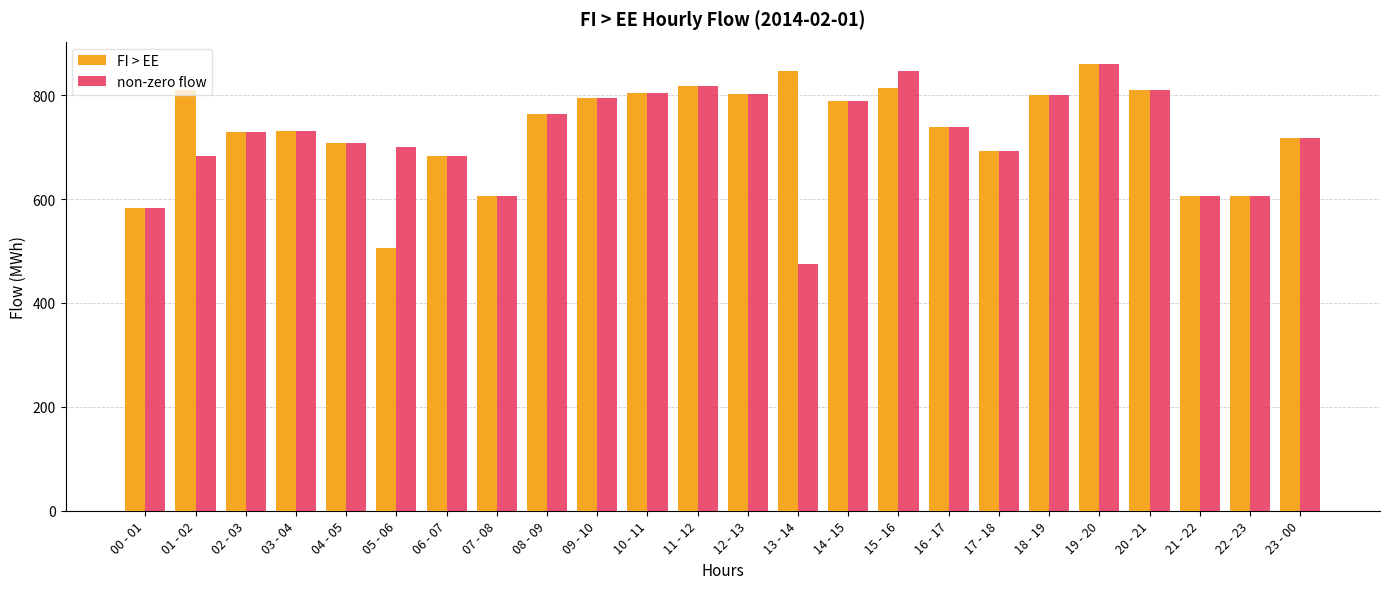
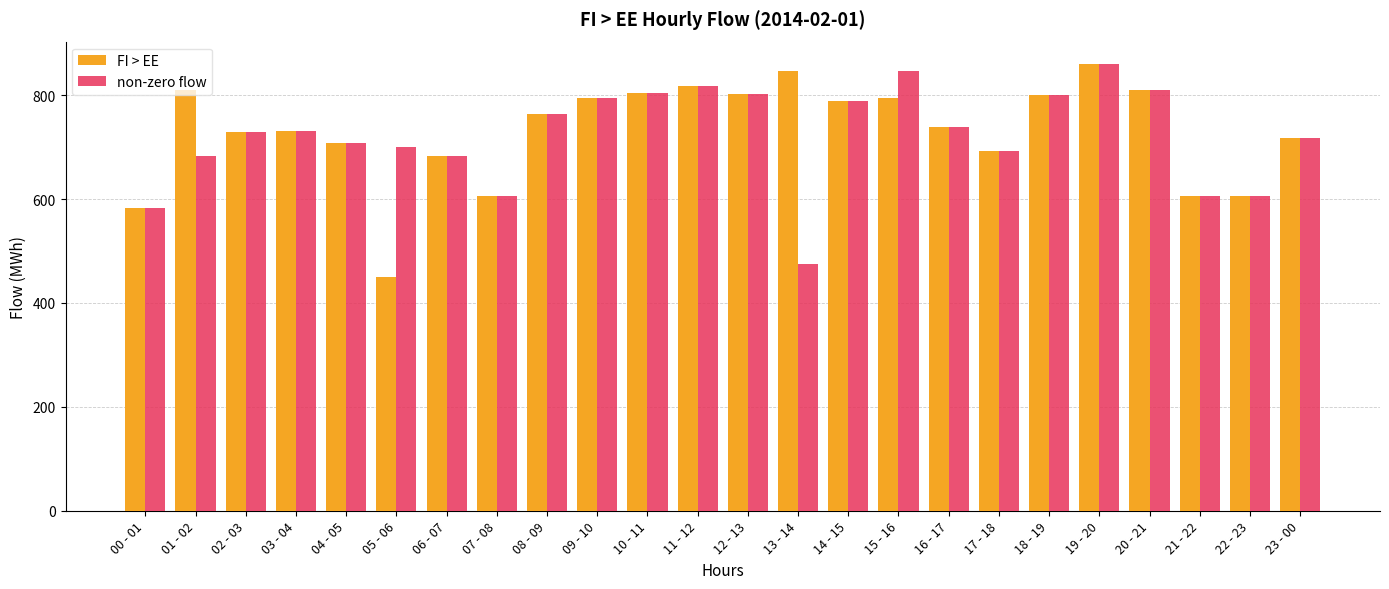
  {
    "FI > EE": {
      "00 - 01": 580,
      "02 - 03": 730,
      "03 - 04": 730,
      "04 - 05": 710,
-     "05 - 06": 510,
+     "05 - 06": 450,
      "06 - 07": 680,
      "07 - 08": 610,
      "08 - 09": 760,
      "09 - 10": 800,
      "10 - 11": 800,
      "11 - 12": 820,
      "12 - 13": 800,
      "13 - 14": 850,
      "14 - 15": 790,
-     "15 - 16": 810,
+     "15 - 16": 790,
      "16 - 17": 740,
      "17 - 18": 690,
      "18 - 19": 800,
      "19 - 20": 860,
      "20 - 21": 810,
      "21 - 22": 610,
      "22 - 23": 610,
      "23 - 00": 720
    },
    "non-zero flow": {
      "00 - 01": 580,
      "01 - 02": 680,
      "02 - 03": 730,
      "03 - 04": 730,
      "04 - 05": 710,
      "05 - 06": 700,
      "06 - 07": 680,
      "07 - 08": 610,
      "08 - 09": 760,
      "09 - 10": 800,
      "10 - 11": 800,
      "11 - 12": 820,
      "12 - 13": 800,
      "13 - 14": 480,
      "14 - 15": 790,
      "15 - 16": 850,
      "16 - 17": 740,
      "17 - 18": 690,
      "18 - 19": 800,
      "19 - 20": 860,
      "20 - 21": 810,
      "21 - 22": 610,
      "22 - 23": 610,
      "23 - 00": 720
    }
  }
